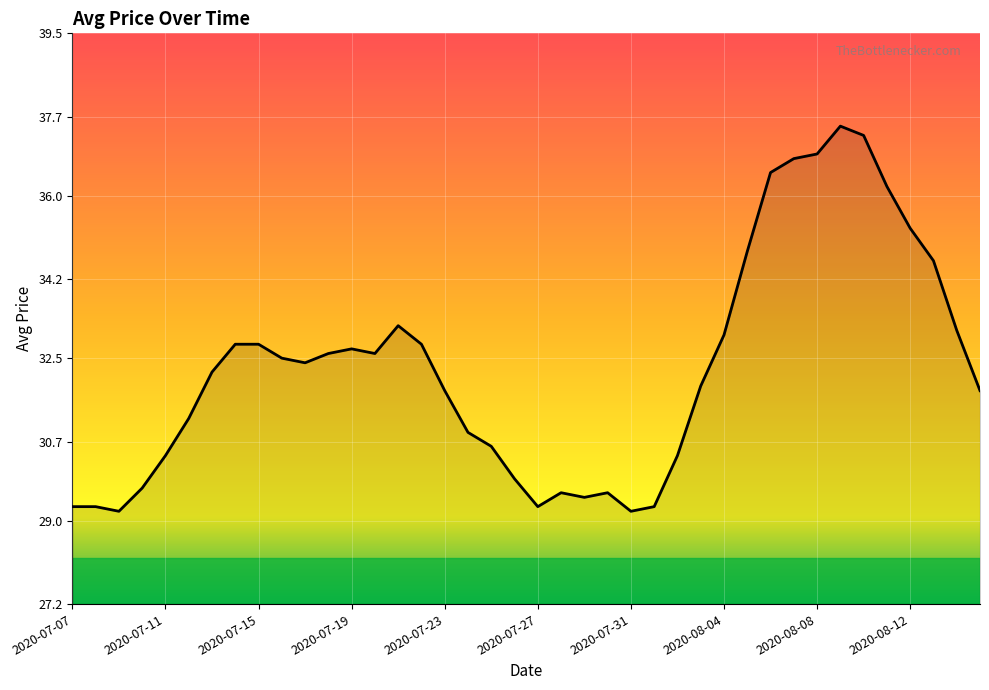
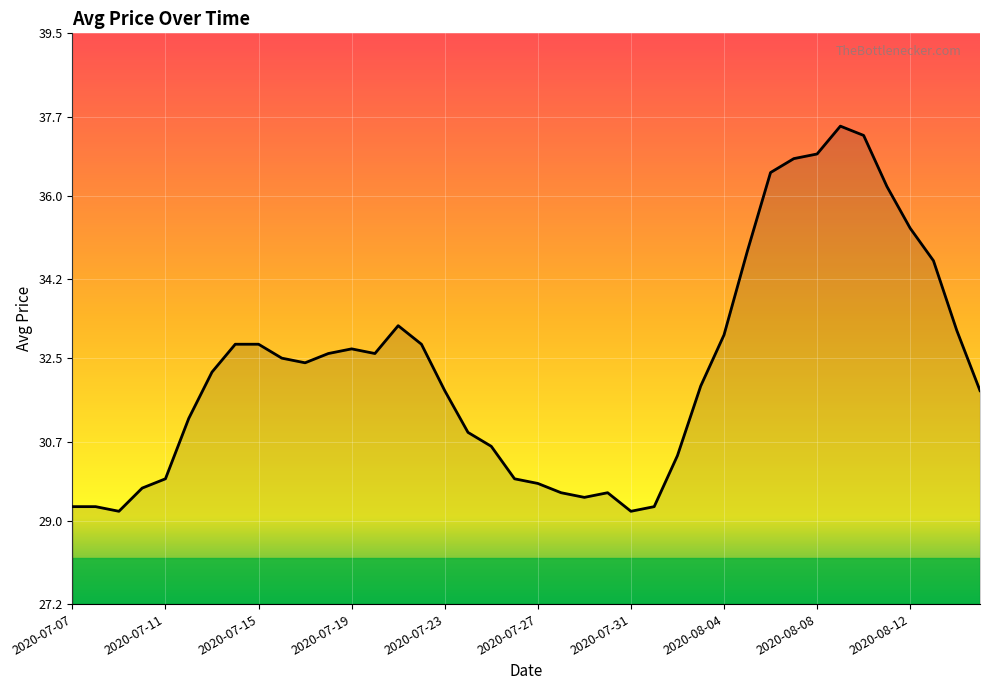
  {
    "2020-07-07": 29.3,
-   "2020-07-11": 30.4,
+   "2020-07-11": 29.9,
    "2020-07-15": 32.8,
    "2020-07-19": 32.7,
    "2020-07-23": 31.8,
-   "2020-07-27": 29.3,
+   "2020-07-27": 29.8,
    "2020-07-31": 29.2,
    "2020-08-04": 33.0,
    "2020-08-08": 36.9,
    "2020-08-12": 35.3
  }
